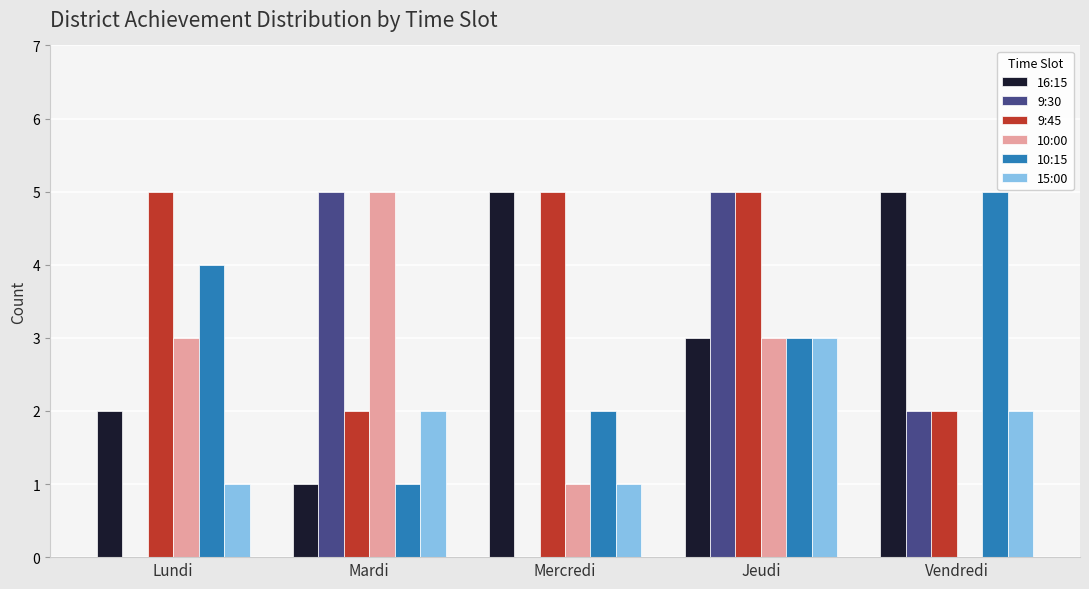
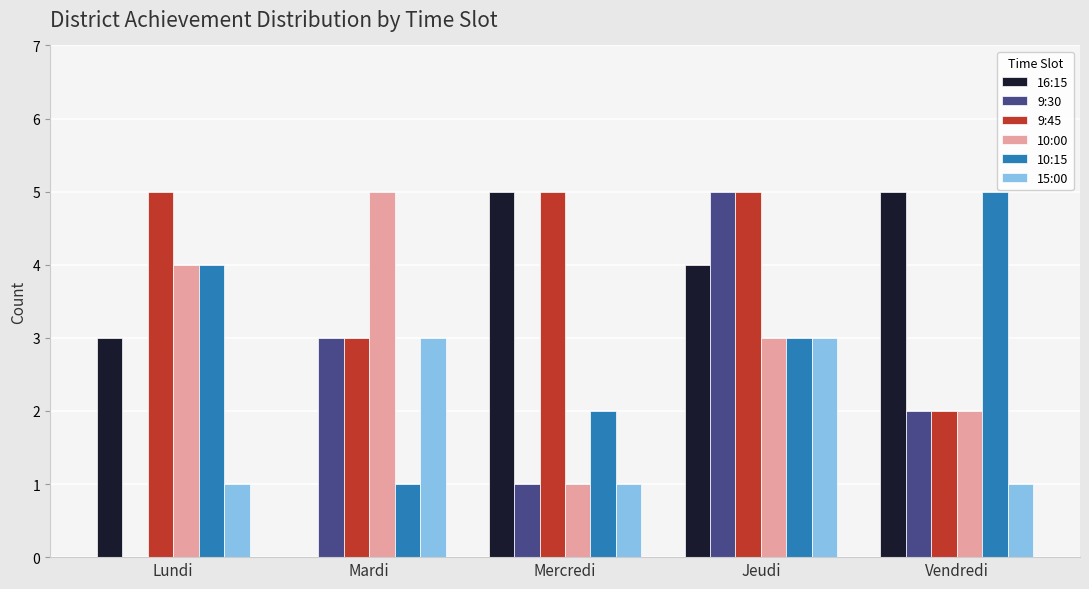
  {
    "16:15": {
-     "Lundi": 2,
-     "Mardi": 1,
+     "Lundi": 3,
+     "Mardi": 0,
      "Mercredi": 5,
-     "Jeudi": 3,
+     "Jeudi": 4,
      "Vendredi": 5
    },
    "9:30": {
      "Lundi": 0,
-     "Mardi": 5,
-     "Mercredi": 0,
+     "Mardi": 3,
+     "Mercredi": 1,
      "Jeudi": 5,
      "Vendredi": 2
    },
    "9:45": {
      "Lundi": 5,
-     "Mardi": 2,
+     "Mardi": 3,
      "Mercredi": 5,
      "Jeudi": 5,
      "Vendredi": 2
    },
    "10:00": {
-     "Lundi": 3,
+     "Lundi": 4,
      "Mardi": 5,
      "Mercredi": 1,
      "Jeudi": 3,
-     "Vendredi": 0
+     "Vendredi": 2
    },
    "10:15": {
      "Lundi": 4,
      "Mardi": 1,
      "Mercredi": 2,
      "Jeudi": 3,
      "Vendredi": 5
    },
    "15:00": {
      "Lundi": 1,
-     "Mardi": 2,
+     "Mardi": 3,
      "Mercredi": 1,
      "Jeudi": 3,
-     "Vendredi": 2
+     "Vendredi": 1
    }
  }
